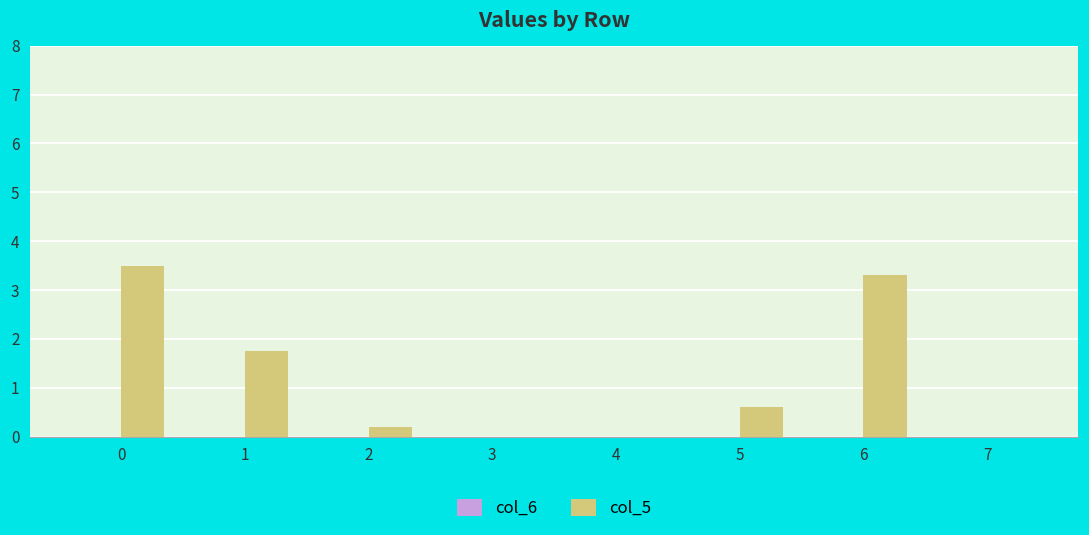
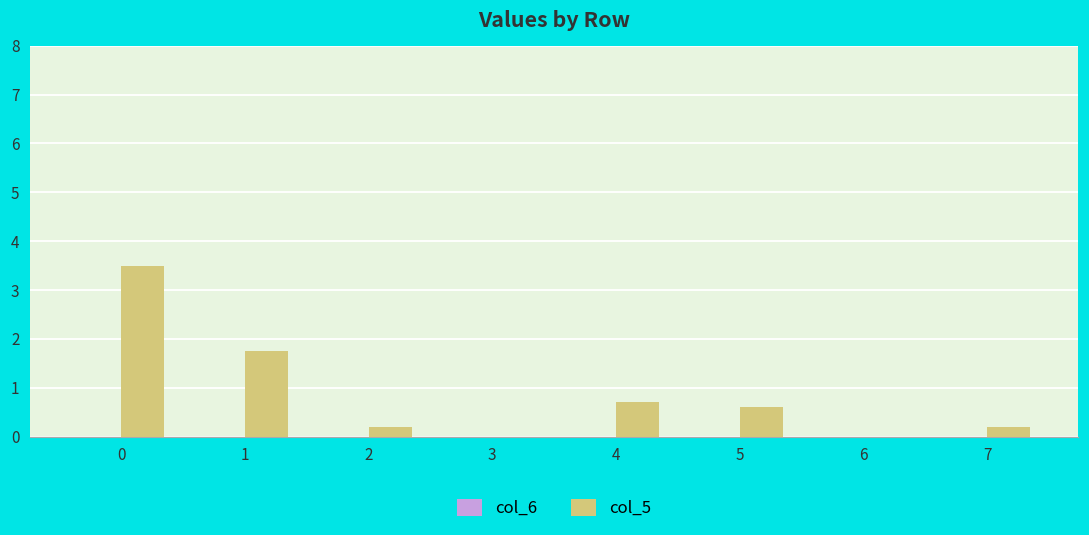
  {
    "col_6": {
      "0": 0.0,
      "1": 0.0,
      "2": 0.0,
      "3": 0.0,
      "4": 0.0,
      "5": 0.0,
      "6": 0.0,
      "7": 0.0
    },
    "col_5": {
      "0": 3.5,
      "1": 1.8,
      "2": 0.2,
      "3": 0.0,
-     "4": 0.0,
+     "4": 0.7,
      "5": 0.6,
-     "6": 3.3,
-     "7": 0.0
+     "6": 0.0,
+     "7": 0.2
    }
  }
